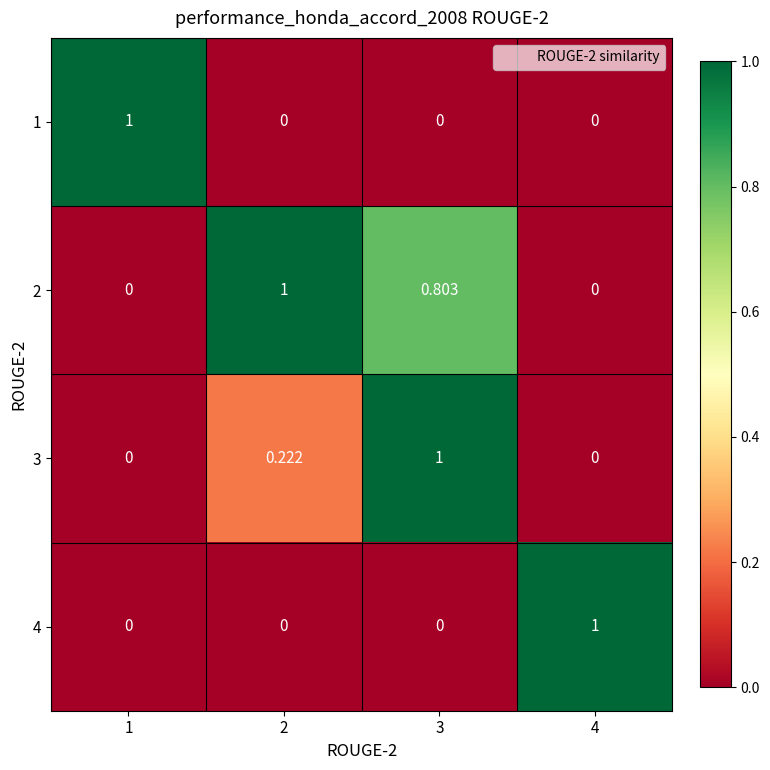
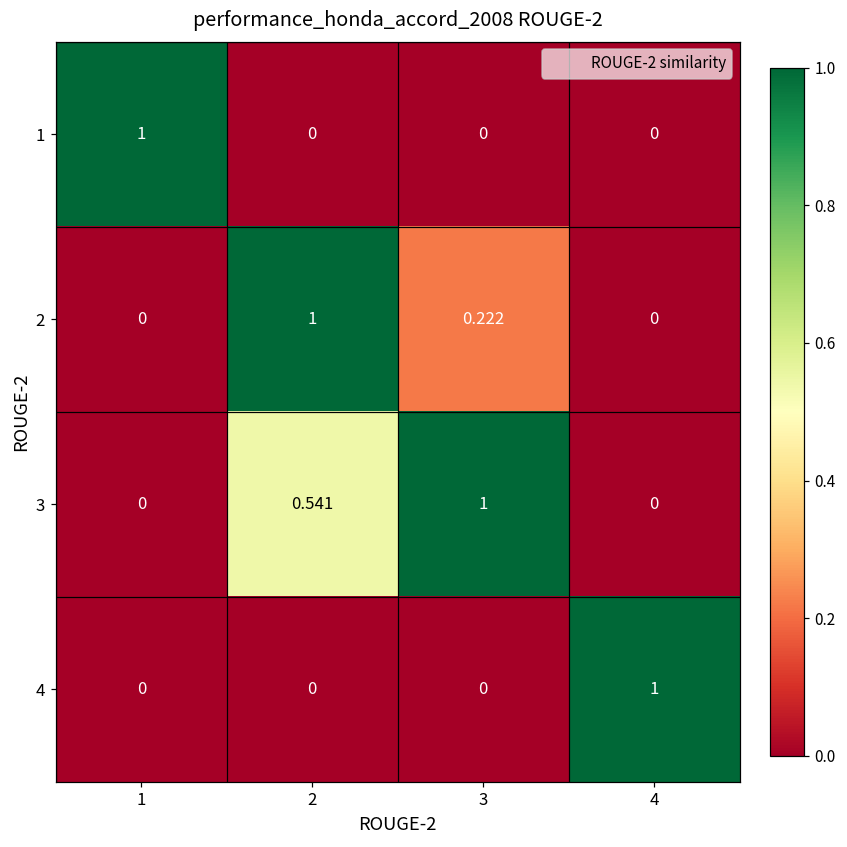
  {
    "1": {
      "1": 1,
      "2": 0,
      "3": 0,
      "4": 0
    },
    "2": {
      "1": 0,
      "2": 1,
-     "3": 0.803,
+     "3": 0.222,
      "4": 0
    },
    "3": {
      "1": 0,
-     "2": 0.222,
+     "2": 0.541,
      "3": 1,
      "4": 0
    },
    "4": {
      "1": 0,
      "2": 0,
      "3": 0,
      "4": 1
    }
  }
